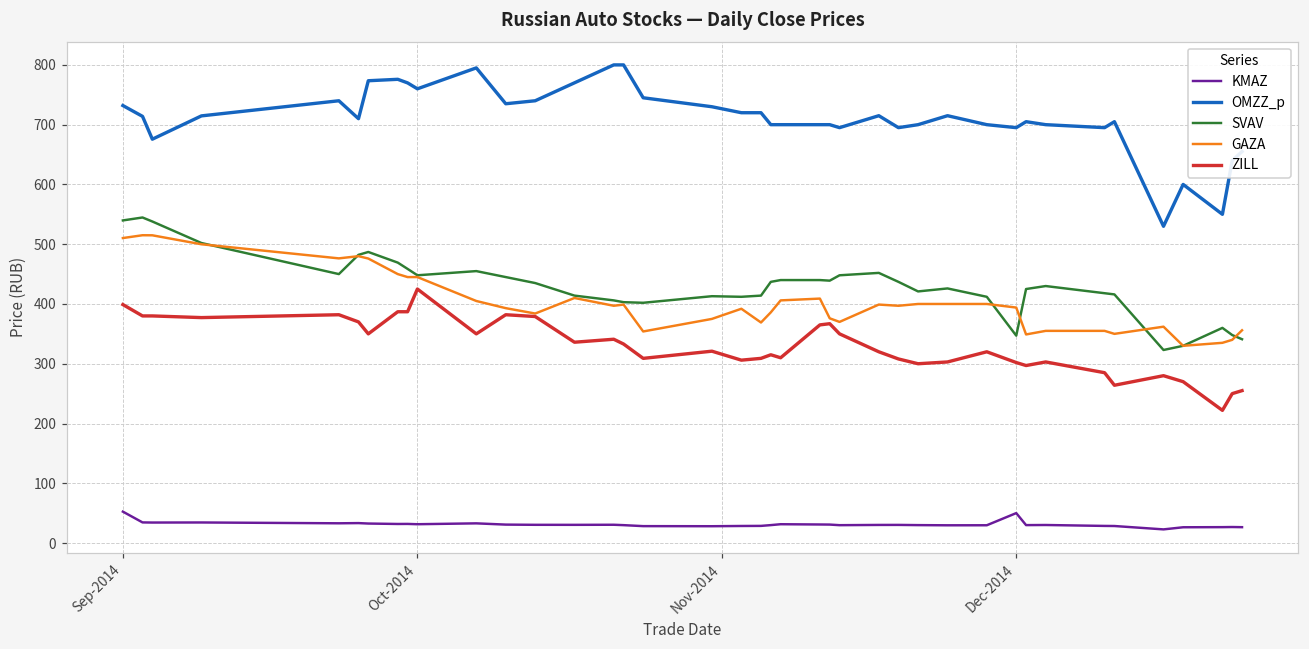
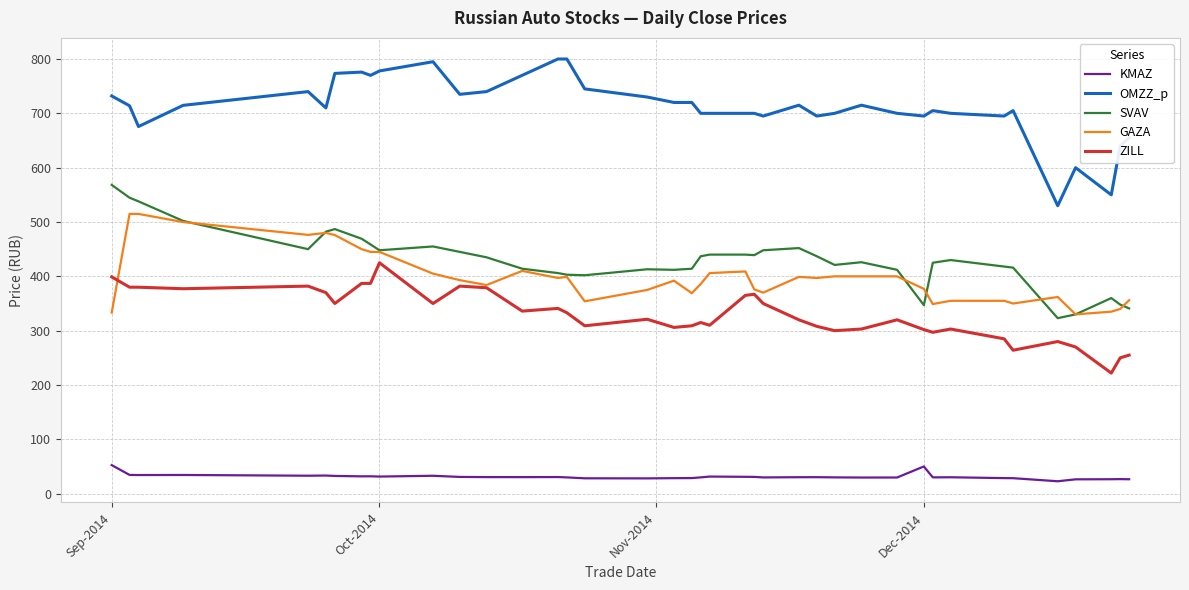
  {
    "KMAZ": {
      "Sep-2014": 50,
      "Oct-2014": 30,
      "Dec-2014": 50
    },
    "OMZZ_p": {
      "Sep-2014": 730,
-     "Oct-2014": 760,
+     "Oct-2014": 780,
      "Dec-2014": 700
    },
    "SVAV": {
-     "Sep-2014": 540,
+     "Sep-2014": 570,
      "Dec-2014": 350
    },
    "GAZA": {
-     "Sep-2014": 510,
-     "Dec-2014": 390
+     "Sep-2014": 330,
+     "Dec-2014": 380
    },
    "ZILL": {
      "Sep-2014": 400,
      "Oct-2014": 430,
      "Dec-2014": 300
    }
  }
